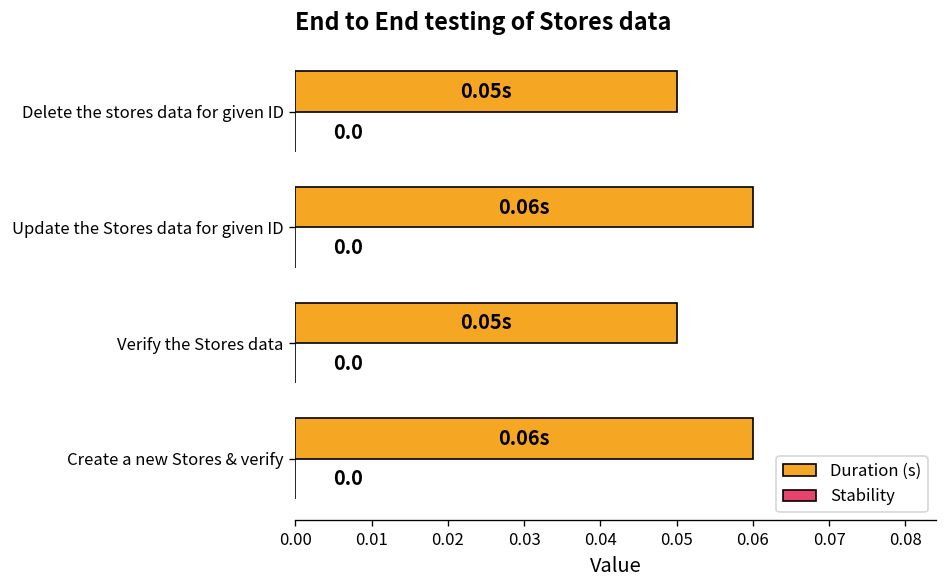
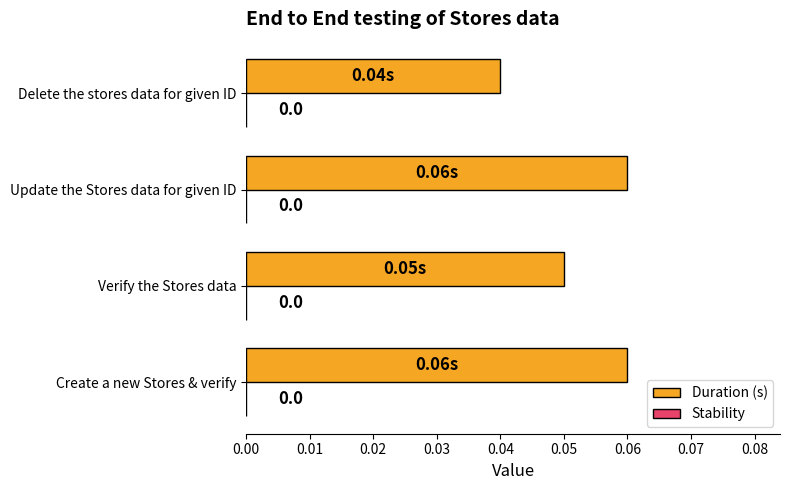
  {
    "Duration (s)": {
-     "Delete the stores data for given ID": "0.05s",
+     "Delete the stores data for given ID": "0.04s",
      "Update the Stores data for given ID": "0.06s",
      "Verify the Stores data": "0.05s",
      "Create a new Stores & verify": "0.06s"
    },
    "Stability": {
      "Delete the stores data for given ID": "0.000",
      "Update the Stores data for given ID": "0.000",
      "Verify the Stores data": "0.000",
      "Create a new Stores & verify": "0.000"
    }
  }
